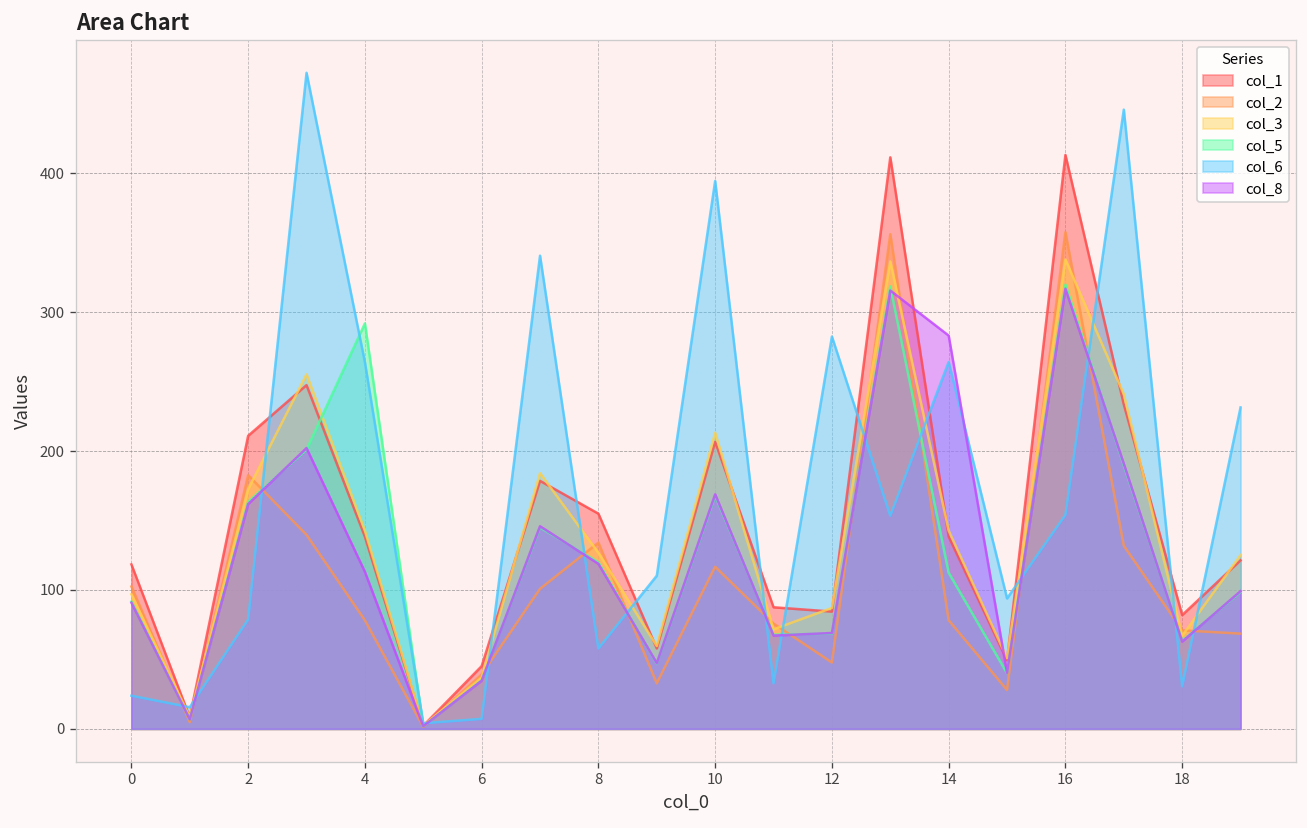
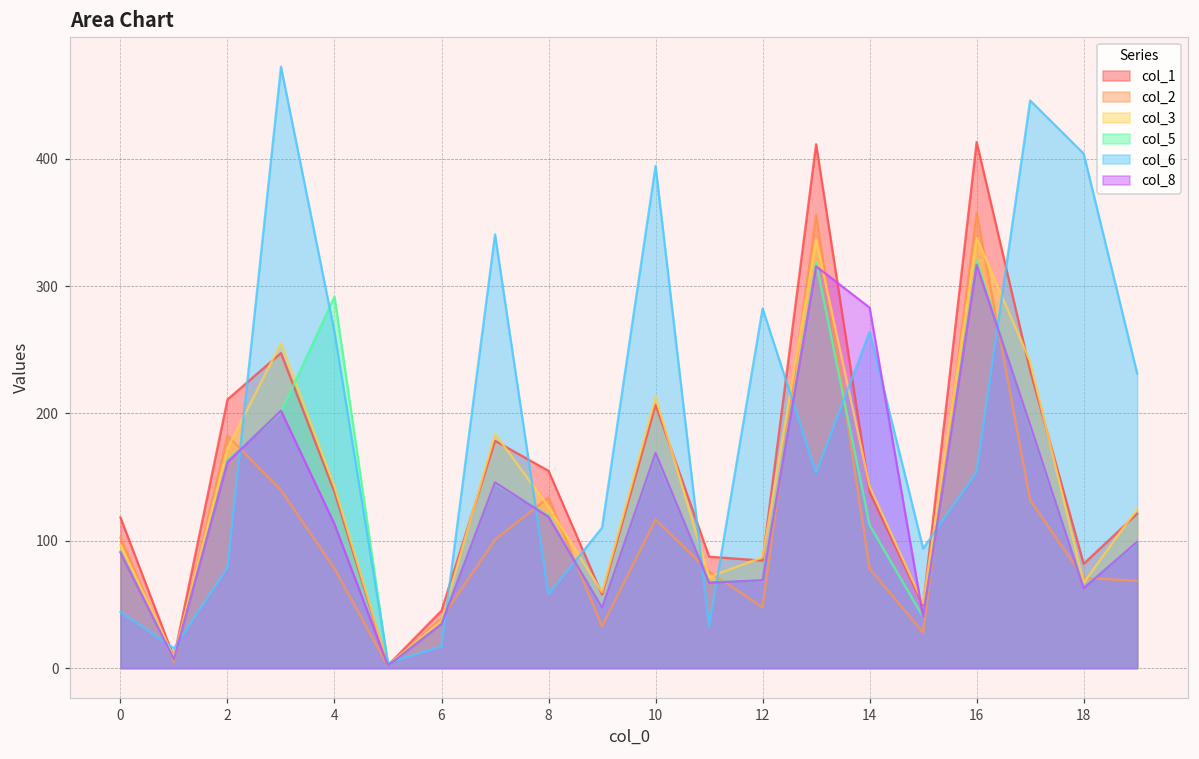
  {
    "col_5": {
      "4": 292,
      "14": 112,
      "16": 320
    },
    "col_6": {
-     "0": 24,
+     "0": 44,
      "2": 79,
      "4": 264,
-     "6": 7,
+     "6": 17,
      "8": 58,
      "10": 394,
      "12": 282,
      "14": 264,
      "16": 154,
-     "18": 31
+     "18": 404
    },
    "col_8": {
      "4": 113,
      "14": 283,
      "16": 317
    }
  }
